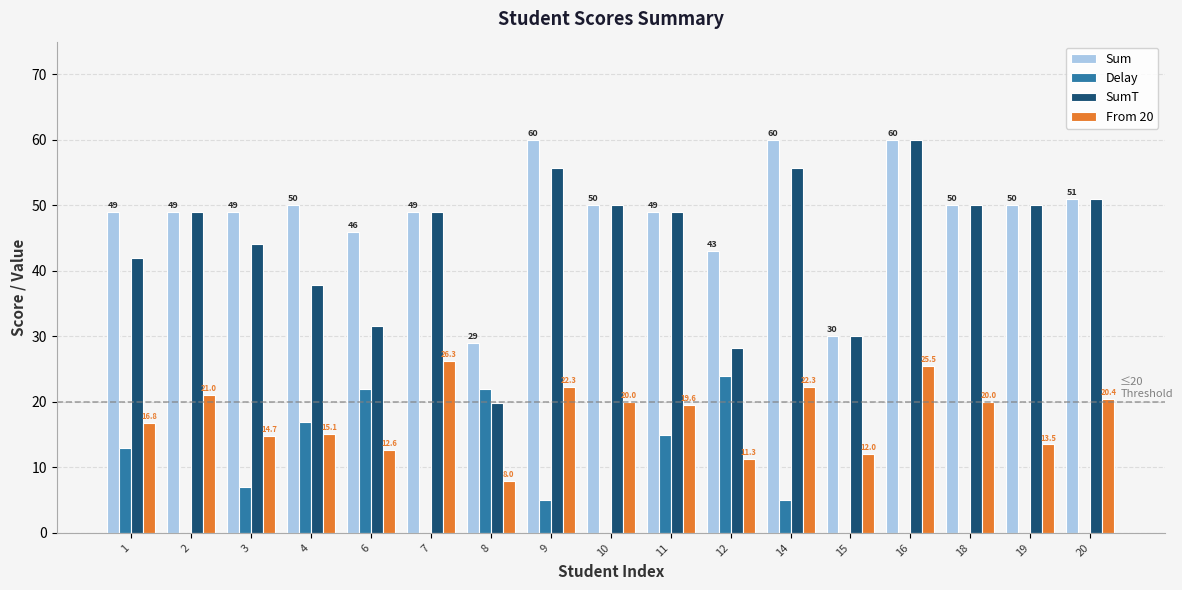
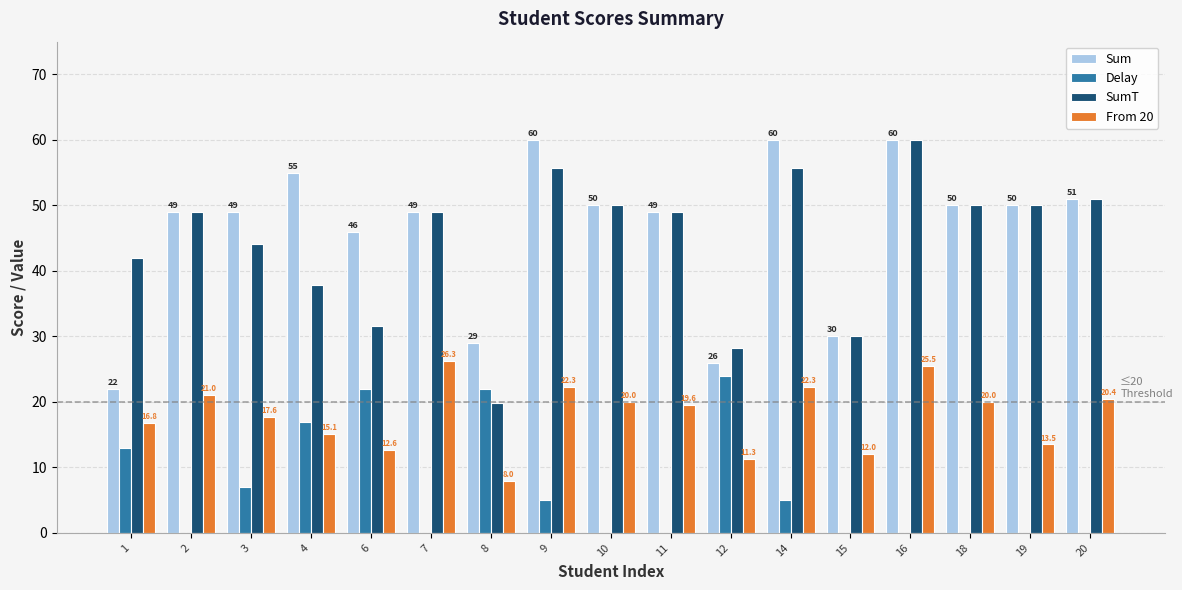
  {
    "Sum": {
-     "1": 49,
+     "1": 22,
      "2": 49,
      "3": 49,
-     "4": 50,
+     "4": 55,
      "6": 46,
      "7": 49,
      "8": 29,
      "9": 60,
      "10": 50,
      "11": 49,
-     "12": 43,
+     "12": 26,
      "14": 60,
      "15": 30,
      "16": 60,
      "18": 50,
      "19": 50,
      "20": 51
    },
    "Delay": {
      "1": 13,
      "2": 0,
      "3": 7,
      "4": 17,
      "6": 22,
      "7": 0,
      "8": 22,
      "9": 5,
      "10": 0,
-     "11": 15,
+     "11": 0,
      "12": 24,
      "14": 5,
      "15": 0,
      "16": 0,
      "18": 0,
      "19": 0,
      "20": 0
    },
    "SumT": {
      "1": 42,
      "3": 44,
      "4": 38,
      "6": 32,
      "8": 20,
      "9": 56,
      "12": 28,
      "14": 56
    },
    "From 20": {
      "1": 16.8,
      "2": 21.0,
-     "3": 14.7,
+     "3": 17.6,
      "4": 15.1,
      "6": 12.6,
      "7": 26.3,
      "8": 8.0,
      "9": 22.3,
      "10": 20.0,
      "11": 19.6,
      "12": 11.3,
      "14": 22.3,
      "15": 12.0,
      "16": 25.5,
      "18": 20.0,
      "19": 13.5,
      "20": 20.4
    }
  }
